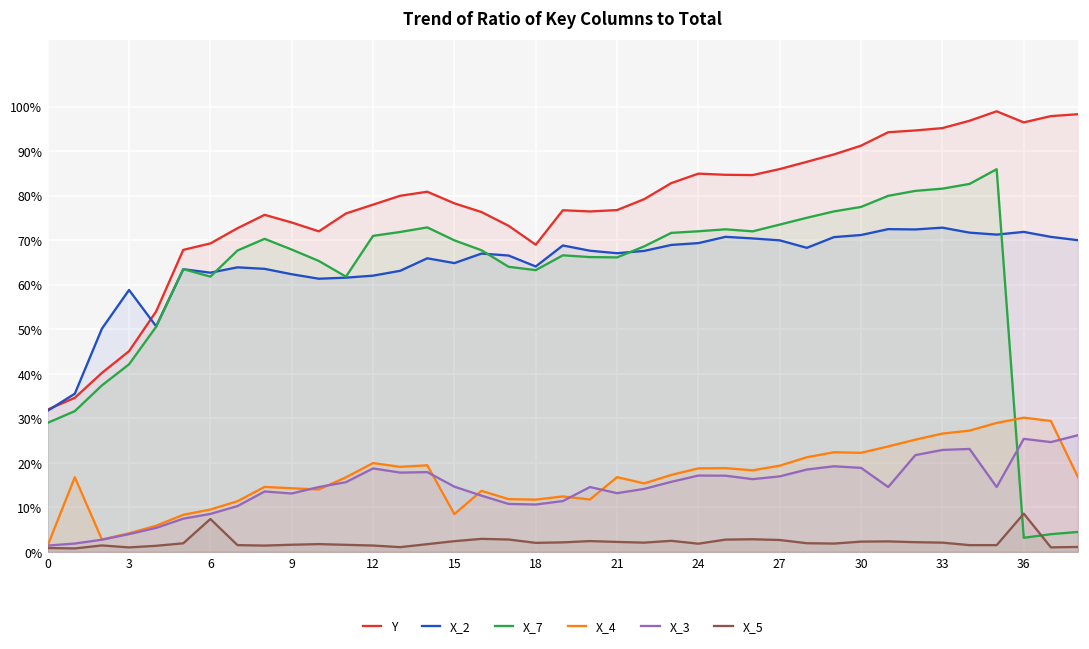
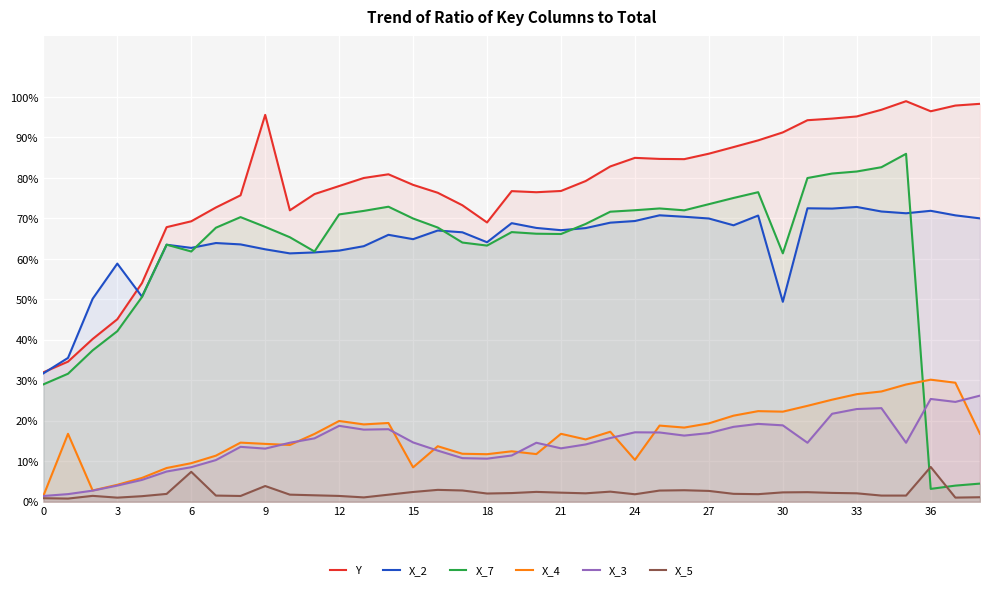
  {
    "Y": {
      "3": "45%",
      "6": "69%",
-     "9": "74%",
+     "9": "96%",
      "12": "78%",
      "15": "78%",
      "18": "69%",
      "21": "77%",
      "24": "85%",
      "27": "86%",
      "30": "91%",
      "33": "95%",
      "36": "96%"
    },
    "X_2": {
      "3": "59%",
      "6": "63%",
      "9": "62%",
      "12": "62%",
      "15": "65%",
      "18": "64%",
      "21": "67%",
      "24": "69%",
      "27": "70%",
-     "30": "71%",
+     "30": "49%",
      "33": "73%",
      "36": "72%"
    },
    "X_7": {
      "0": "29%",
      "3": "42%",
      "6": "62%",
      "9": "68%",
      "12": "71%",
      "15": "70%",
      "18": "63%",
      "21": "66%",
      "24": "72%",
      "27": "74%",
-     "30": "77%",
+     "30": "61%",
      "33": "82%",
      "36": "3%"
    },
    "X_4": {
      "6": "10%",
      "9": "14%",
      "12": "20%",
      "15": "9%",
      "18": "12%",
      "21": "17%",
-     "24": "19%",
+     "24": "10%",
      "27": "19%",
      "30": "22%",
      "33": "27%",
      "36": "30%"
    },
    "X_3": {
      "6": "9%",
      "9": "13%",
      "12": "19%",
      "15": "15%",
      "18": "11%",
      "21": "13%",
      "24": "17%",
      "27": "17%",
      "30": "19%",
      "33": "23%",
      "36": "25%"
    },
    "X_5": {
      "3": "1%",
      "6": "7%",
-     "9": "2%",
+     "9": "4%",
      "12": "1%",
      "15": "2%",
      "18": "2%",
      "21": "2%",
      "24": "2%",
      "27": "3%",
      "30": "2%",
      "33": "2%",
      "36": "9%"
    }
  }
